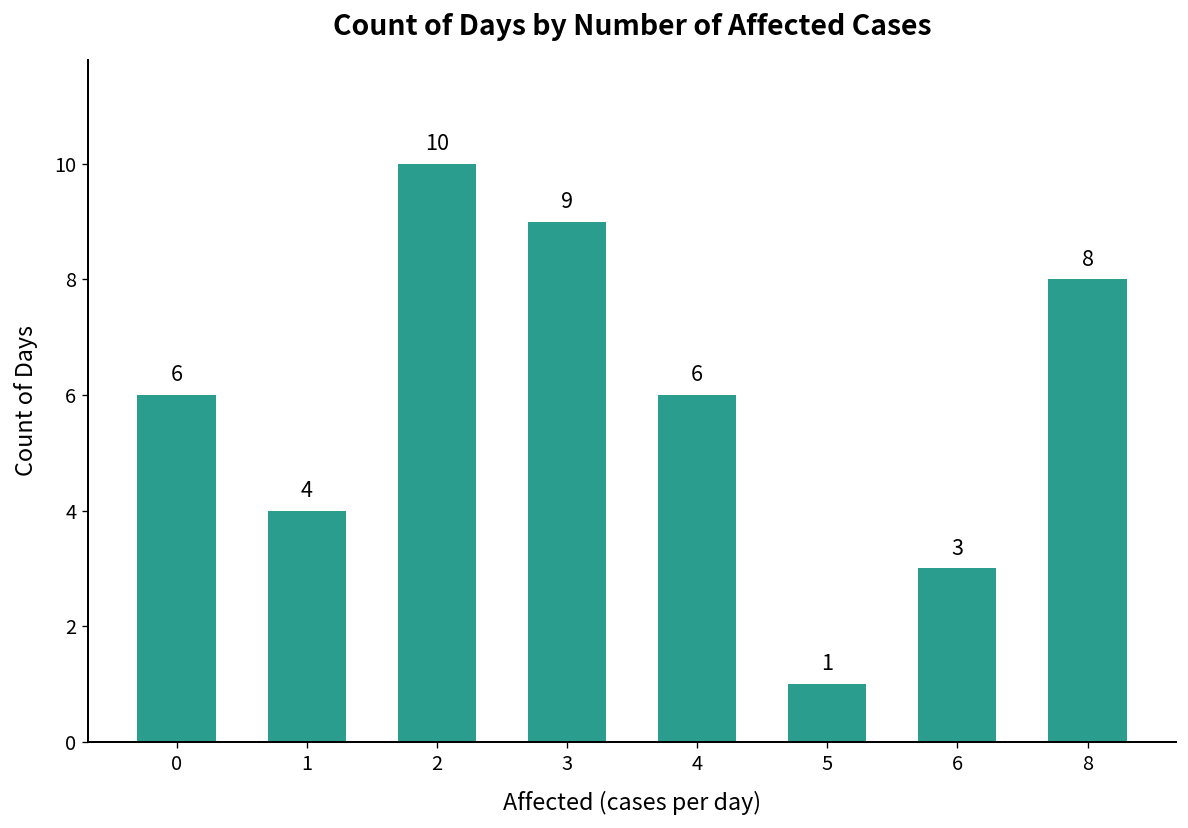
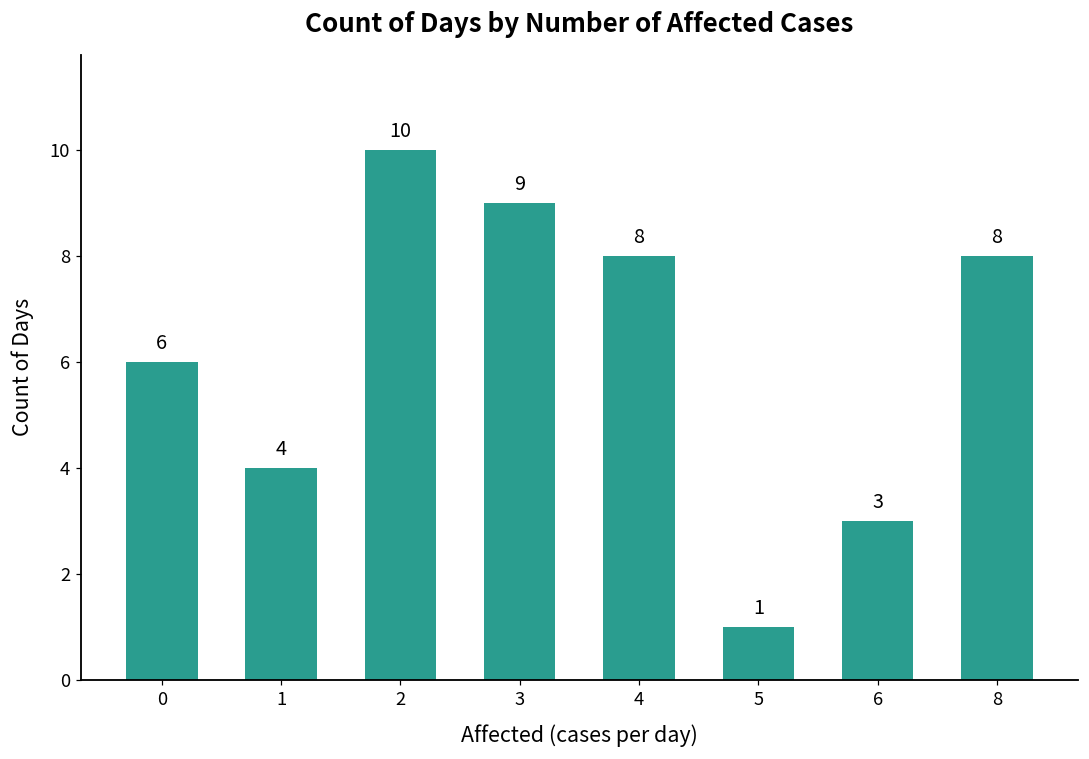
  {
    "0": 6,
    "1": 4,
    "2": 10,
    "3": 9,
-   "4": 6,
+   "4": 8,
    "5": 1,
    "6": 3,
    "8": 8
  }
